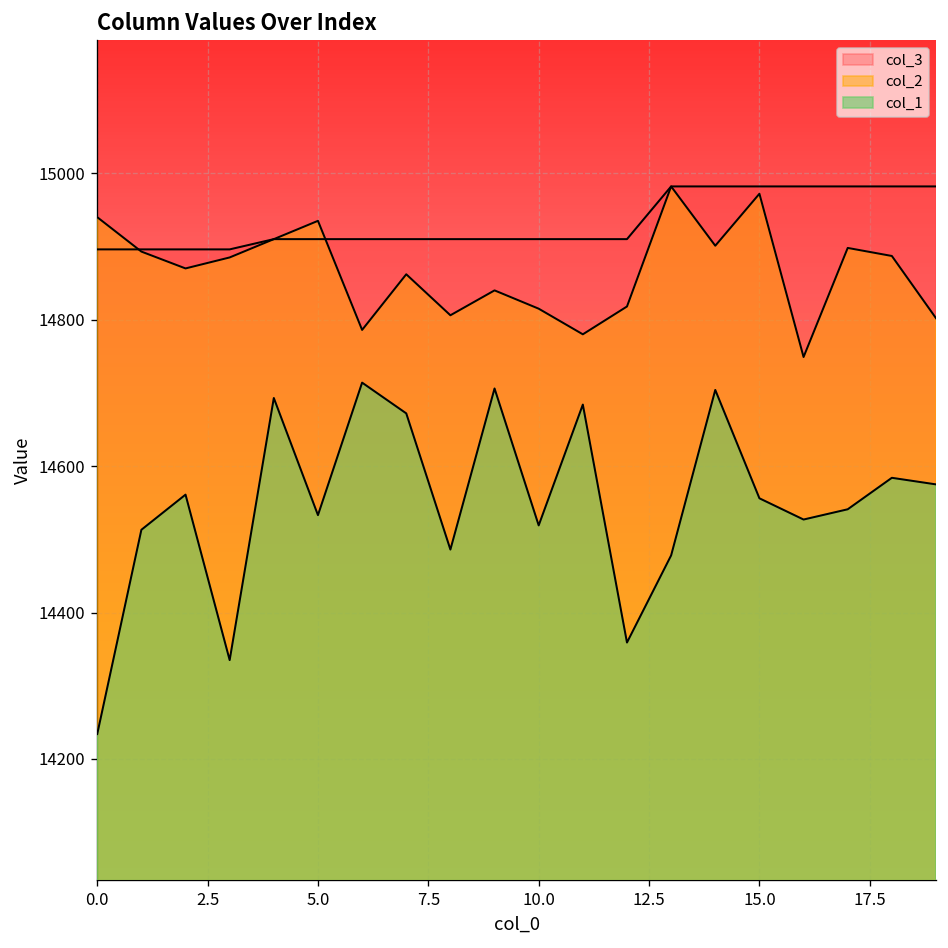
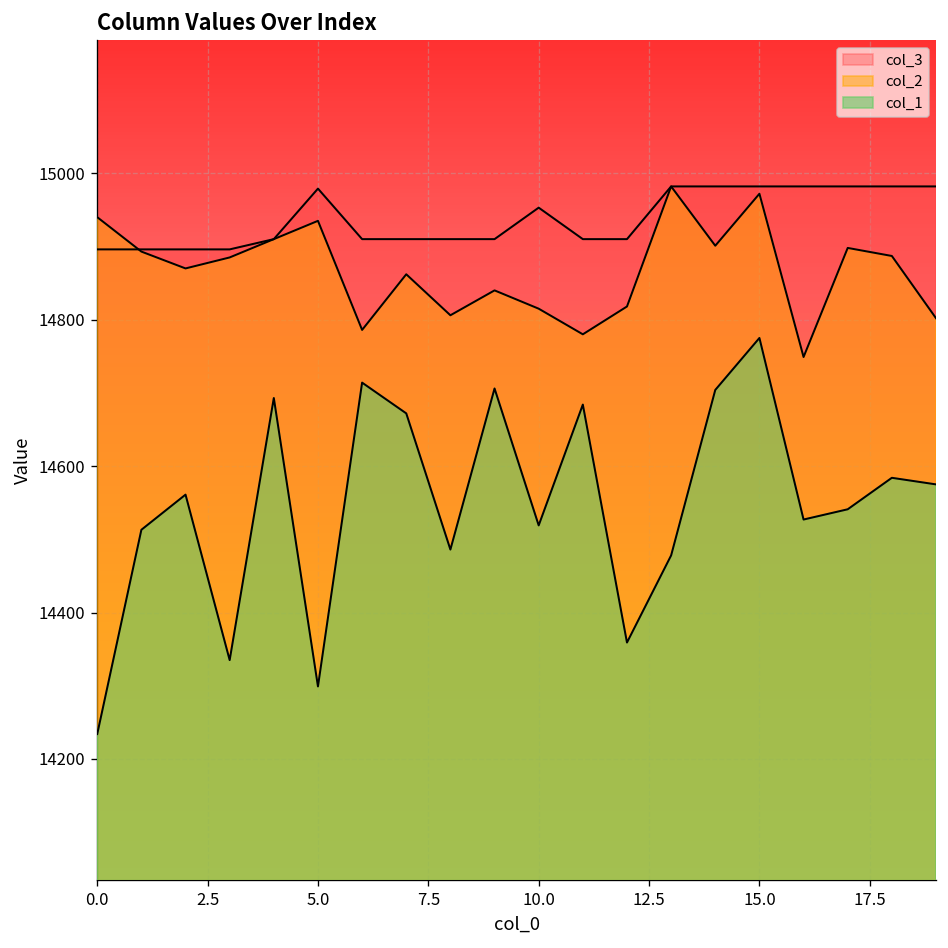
  {
    "col_3": {
      "0.0": 14900,
-     "5.0": 14910,
-     "10.0": 14910,
+     "5.0": 14980,
+     "10.0": 14950,
      "15.0": 14980
    },
    "col_2": {
      "0.0": 14940,
      "5.0": 14940,
      "10.0": 14820,
      "15.0": 14970
    },
    "col_1": {
      "0.0": 14230,
-     "5.0": 14530,
+     "5.0": 14300,
      "10.0": 14520,
-     "15.0": 14560
+     "15.0": 14780
    }
  }
